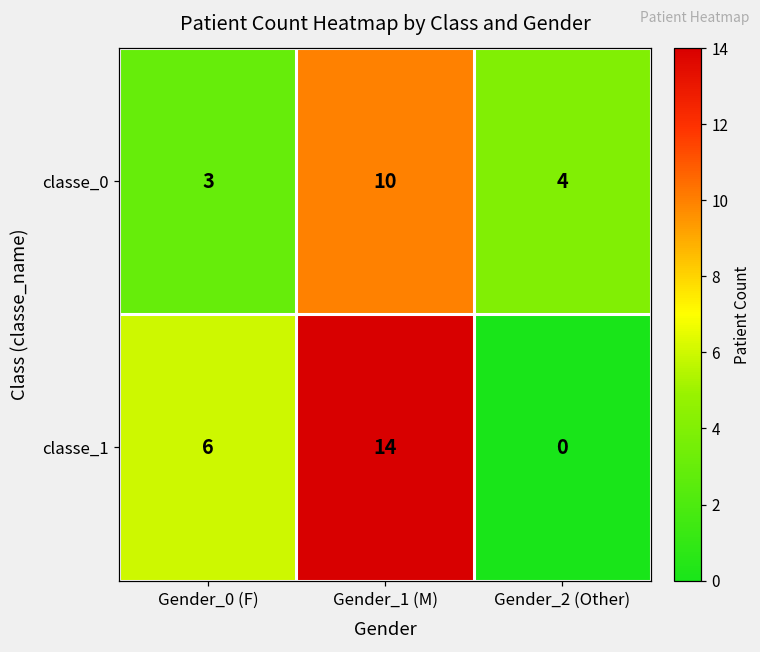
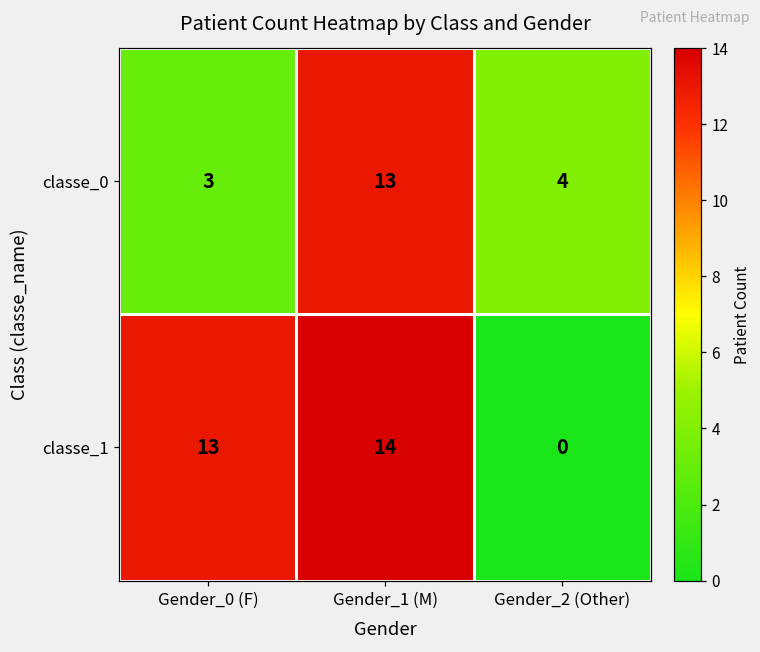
  {
    "classe_0": {
      "Gender_0 (F)": 3,
-     "Gender_1 (M)": 10,
+     "Gender_1 (M)": 13,
      "Gender_2 (Other)": 4
    },
    "classe_1": {
-     "Gender_0 (F)": 6,
+     "Gender_0 (F)": 13,
      "Gender_1 (M)": 14,
      "Gender_2 (Other)": 0
    }
  }
